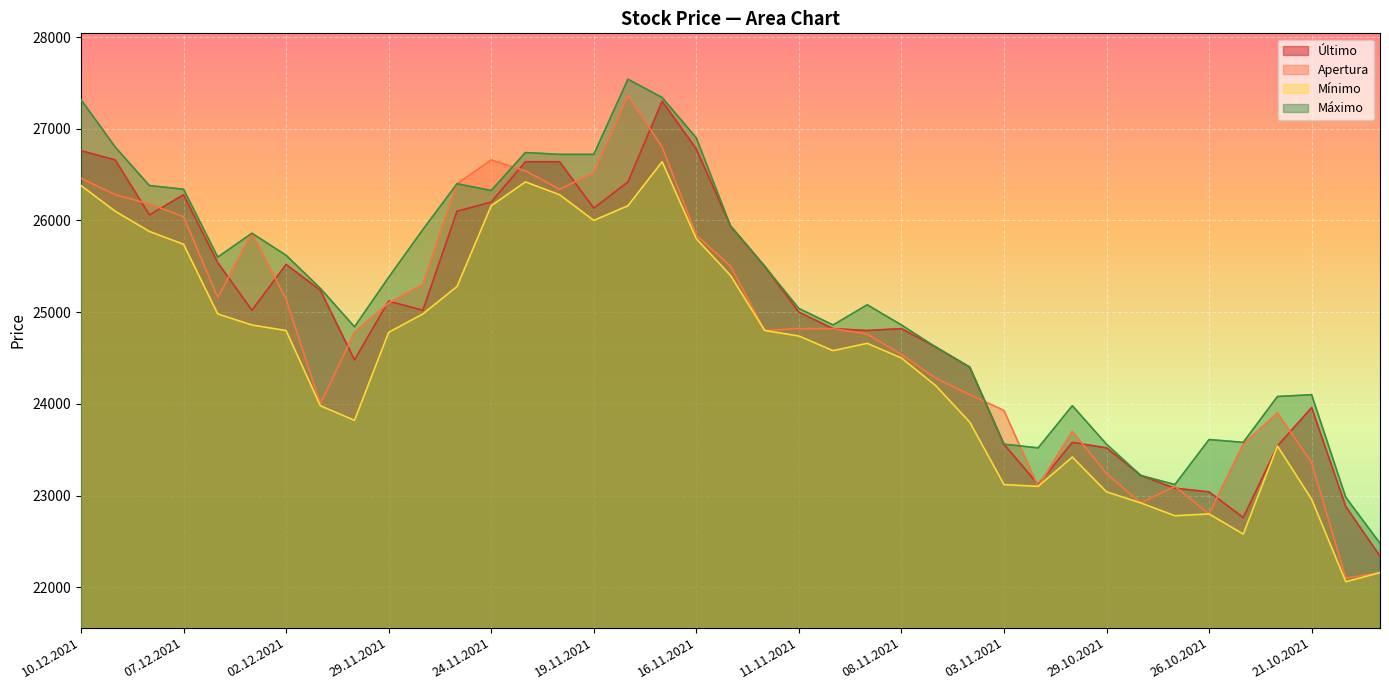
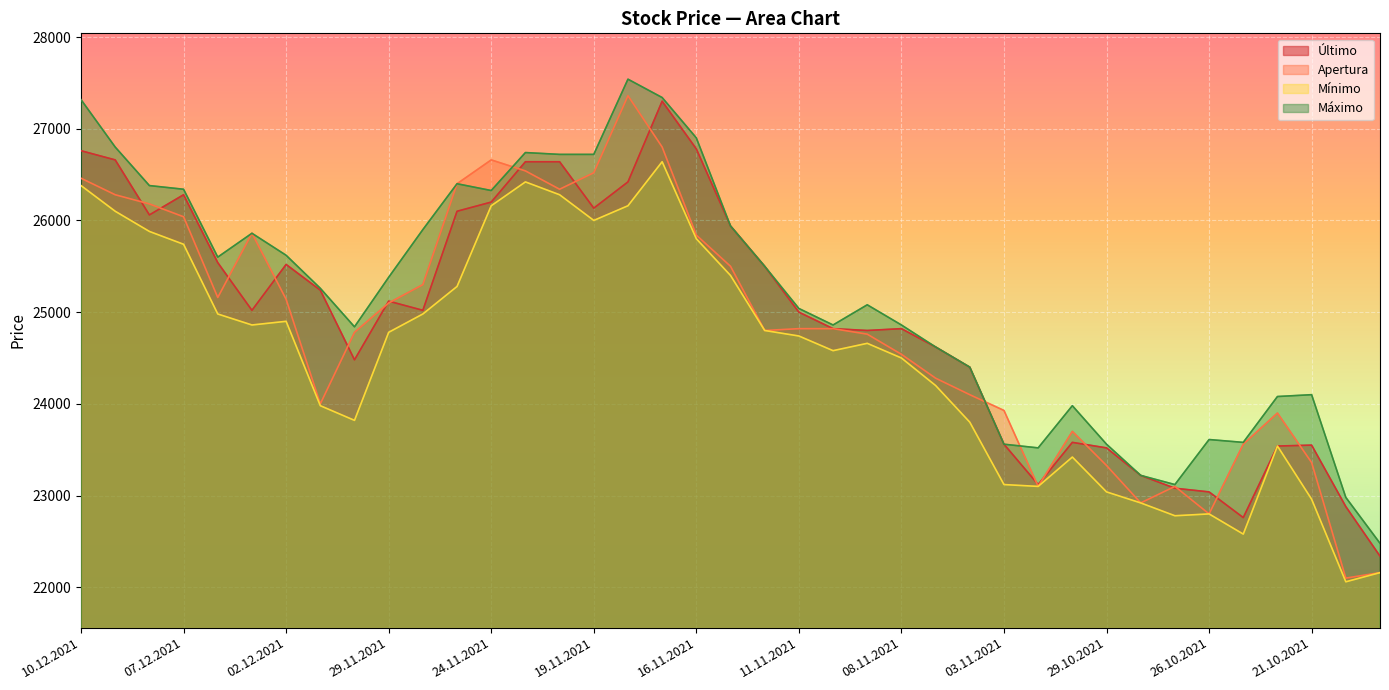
  {
    "Último": {
      "10.12.2021": 26800,
      "07.12.2021": 26300,
      "02.12.2021": 25500,
      "24.11.2021": 26200,
      "19.11.2021": 26100,
      "16.11.2021": 26800,
      "11.11.2021": 25000,
      "08.11.2021": 24800,
      "29.10.2021": 23500,
      "26.10.2021": 23000,
-     "21.10.2021": 24000
+     "21.10.2021": 23600
    },
    "Apertura": {
      "10.12.2021": 26500,
      "07.12.2021": 26000,
      "02.12.2021": 25100,
      "24.11.2021": 26700,
      "19.11.2021": 26500,
      "16.11.2021": 25800,
      "11.11.2021": 24800,
      "08.11.2021": 24500,
      "03.11.2021": 23900,
-     "29.10.2021": 23200,
+     "29.10.2021": 23300,
      "21.10.2021": 23400
    },
    "Mínimo": {
      "10.12.2021": 26400,
      "07.12.2021": 25700,
-     "02.12.2021": 24800,
+     "02.12.2021": 24900,
      "29.11.2021": 24800,
      "24.11.2021": 26200,
      "19.11.2021": 26000,
      "16.11.2021": 25800,
      "11.11.2021": 24700,
      "08.11.2021": 24500,
      "03.11.2021": 23100,
      "29.10.2021": 23000,
      "21.10.2021": 23000
    },
    "Máximo": {
      "10.12.2021": 27300,
      "07.12.2021": 26300,
      "02.12.2021": 25600,
      "29.11.2021": 25400,
      "24.11.2021": 26300,
      "19.11.2021": 26700,
      "16.11.2021": 26900,
      "11.11.2021": 25000,
      "08.11.2021": 24900,
      "29.10.2021": 23600,
      "26.10.2021": 23600,
      "21.10.2021": 24100
    }
  }
